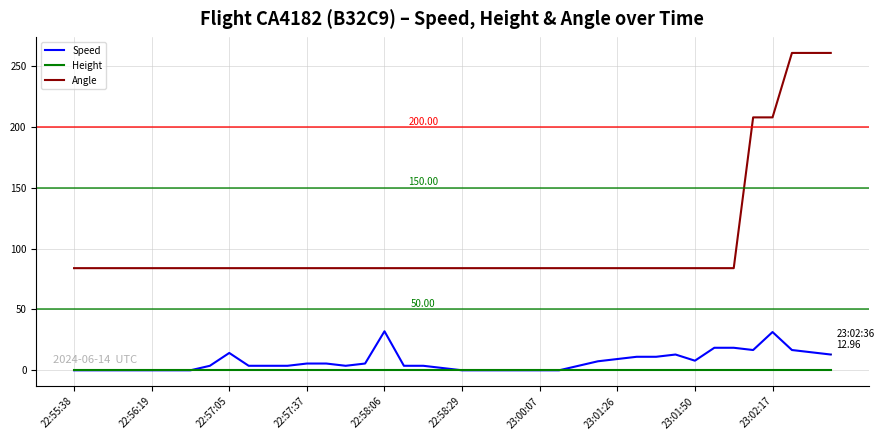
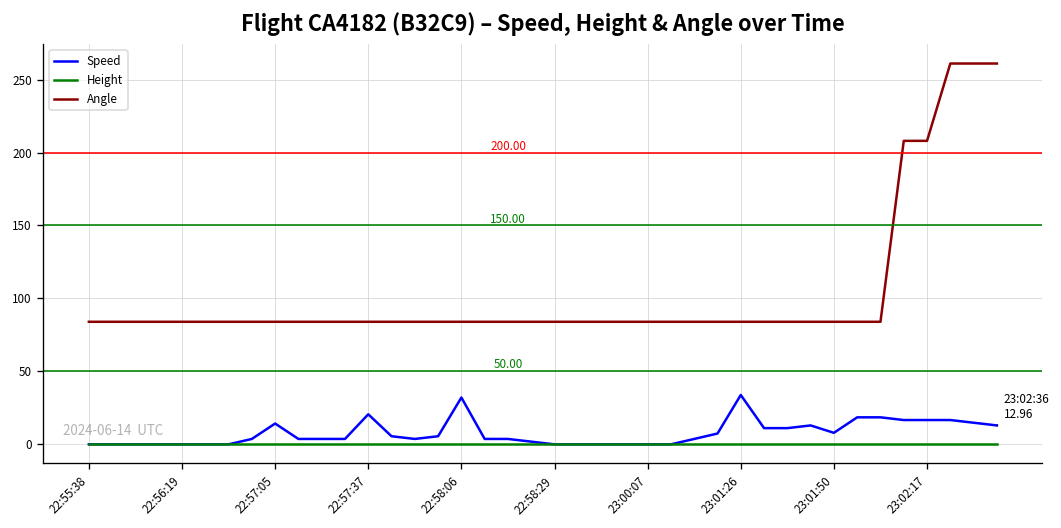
  {
    "Speed": {
      "22:57:05": 14,
-     "22:57:37": 6,
+     "22:57:37": 21,
      "22:58:06": 32,
-     "23:01:26": 9,
+     "23:01:26": 34,
      "23:01:50": 8,
-     "23:02:17": 31
+     "23:02:17": 17
    },
    "Height": {
      "22:57:05": 0,
      "22:57:37": 0,
      "22:58:06": 0,
      "23:01:26": 0,
      "23:01:50": 0,
      "23:02:17": 0
    },
    "Angle": {
      "22:55:38": 84,
      "22:56:19": 84,
      "22:57:05": 84,
      "22:57:37": 84,
      "22:58:06": 84,
      "22:58:29": 84,
      "23:00:07": 84,
      "23:01:26": 84,
      "23:01:50": 84,
      "23:02:17": 208
    }
  }
